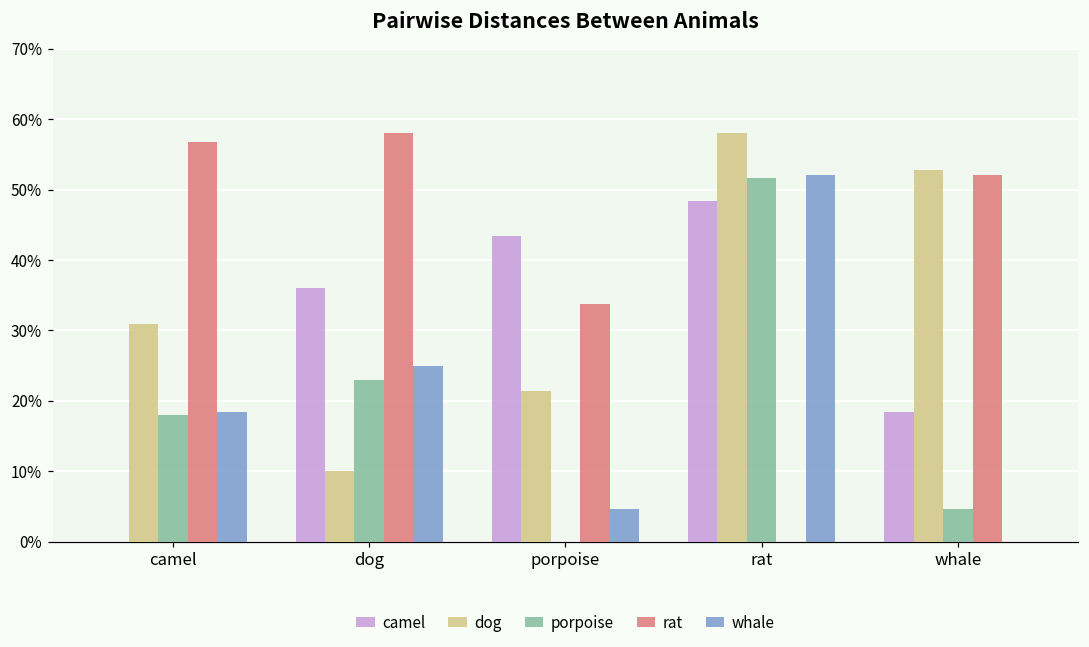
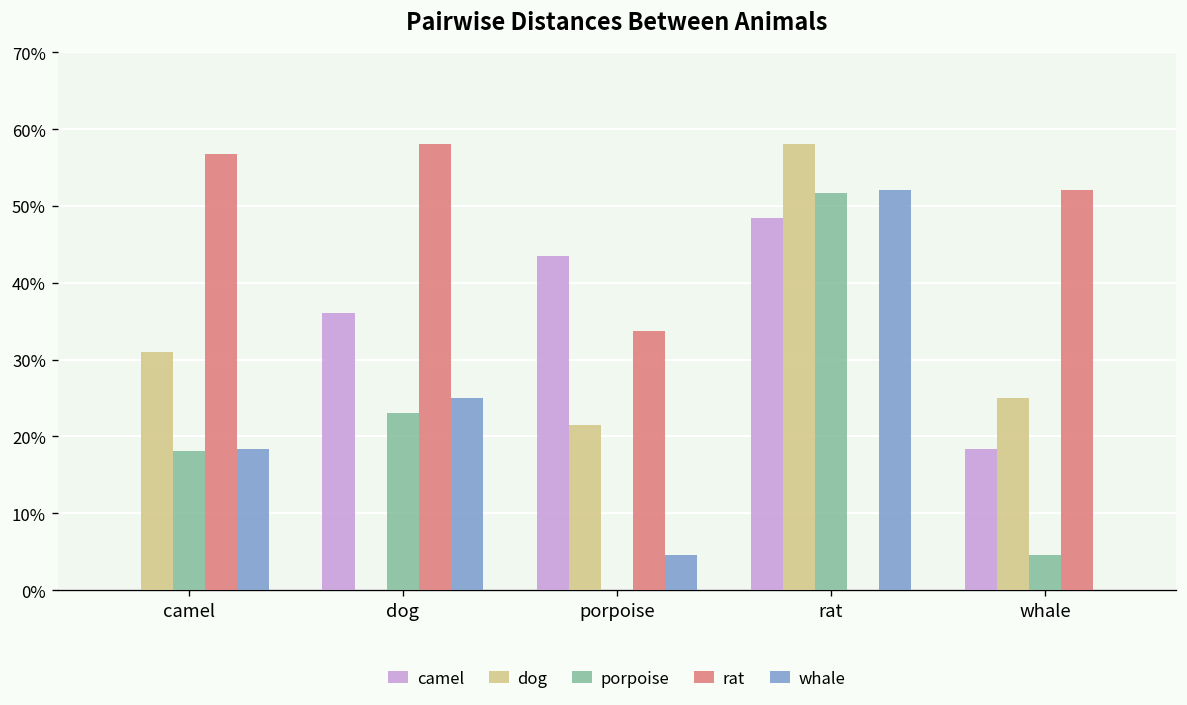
  {
    "camel": {
      "camel": "0%",
      "dog": "36%",
      "porpoise": "43%",
      "rat": "48%",
      "whale": "18%"
    },
    "dog": {
      "camel": "31%",
-     "dog": "10%",
+     "dog": "0%",
      "porpoise": "21%",
      "rat": "58%",
-     "whale": "53%"
+     "whale": "25%"
    },
    "rat": {
      "camel": "57%",
      "dog": "58%",
      "porpoise": "34%",
      "rat": "0%",
      "whale": "52%"
    }
  }
